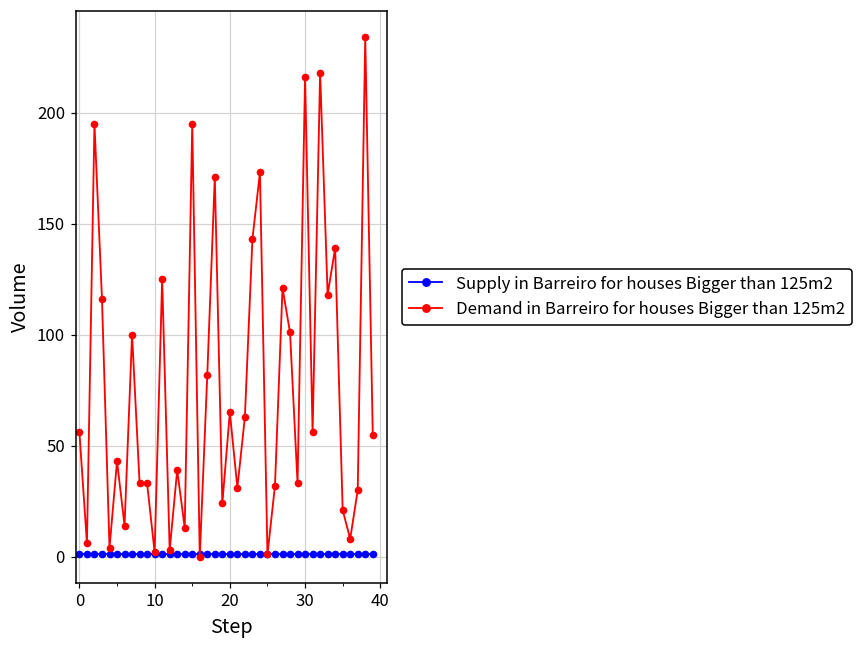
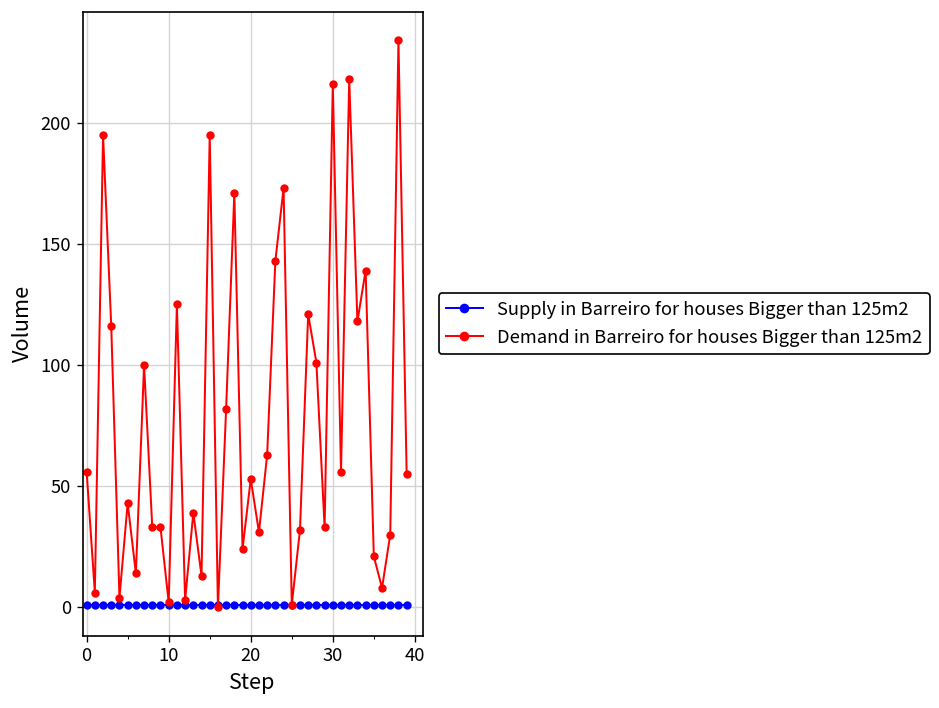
  {
    "Supply in Barreiro for houses Bigger than 125m2": {
      "0": 1,
      "20": 1,
      "30": 1
    },
    "Demand in Barreiro for houses Bigger than 125m2": {
      "0": 56,
-     "20": 65,
+     "20": 53,
      "30": 216
    }
  }
